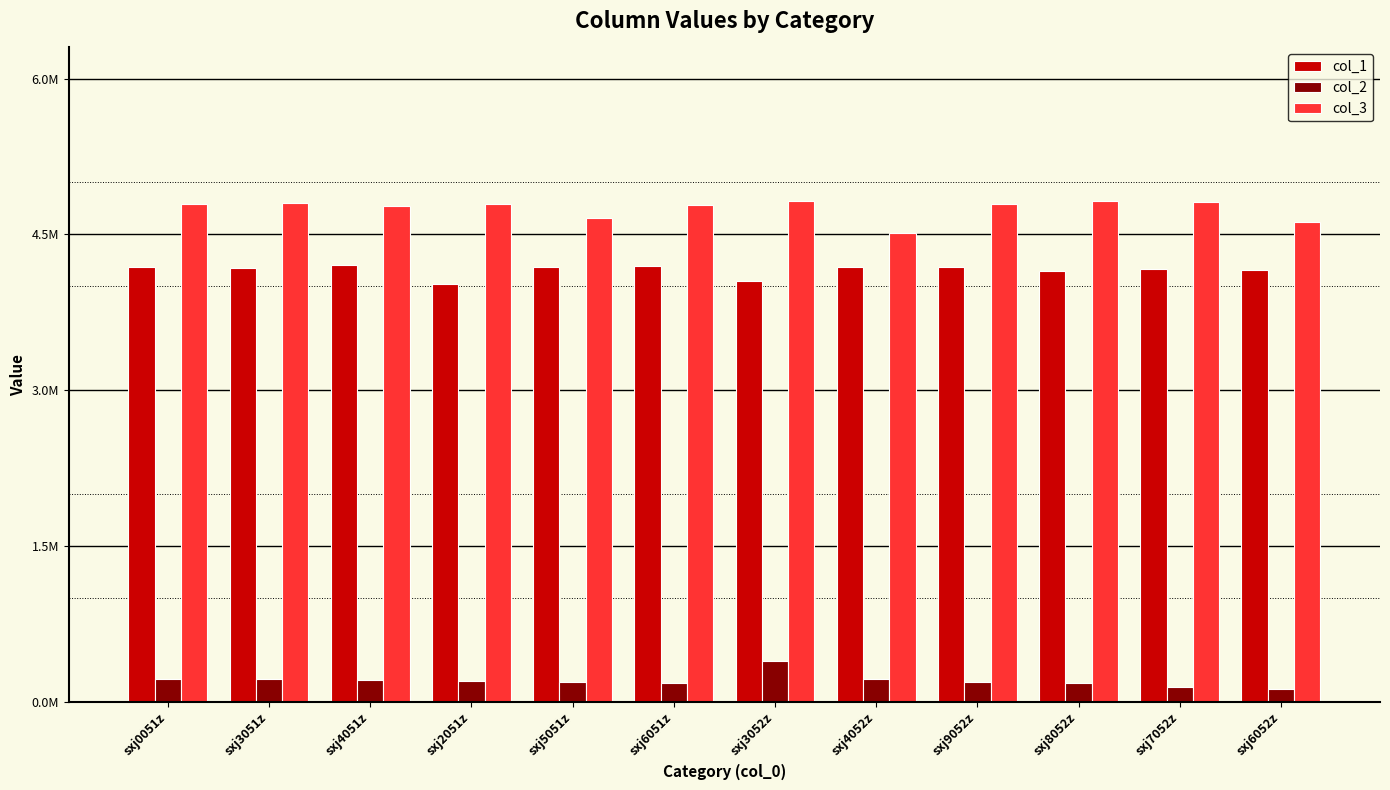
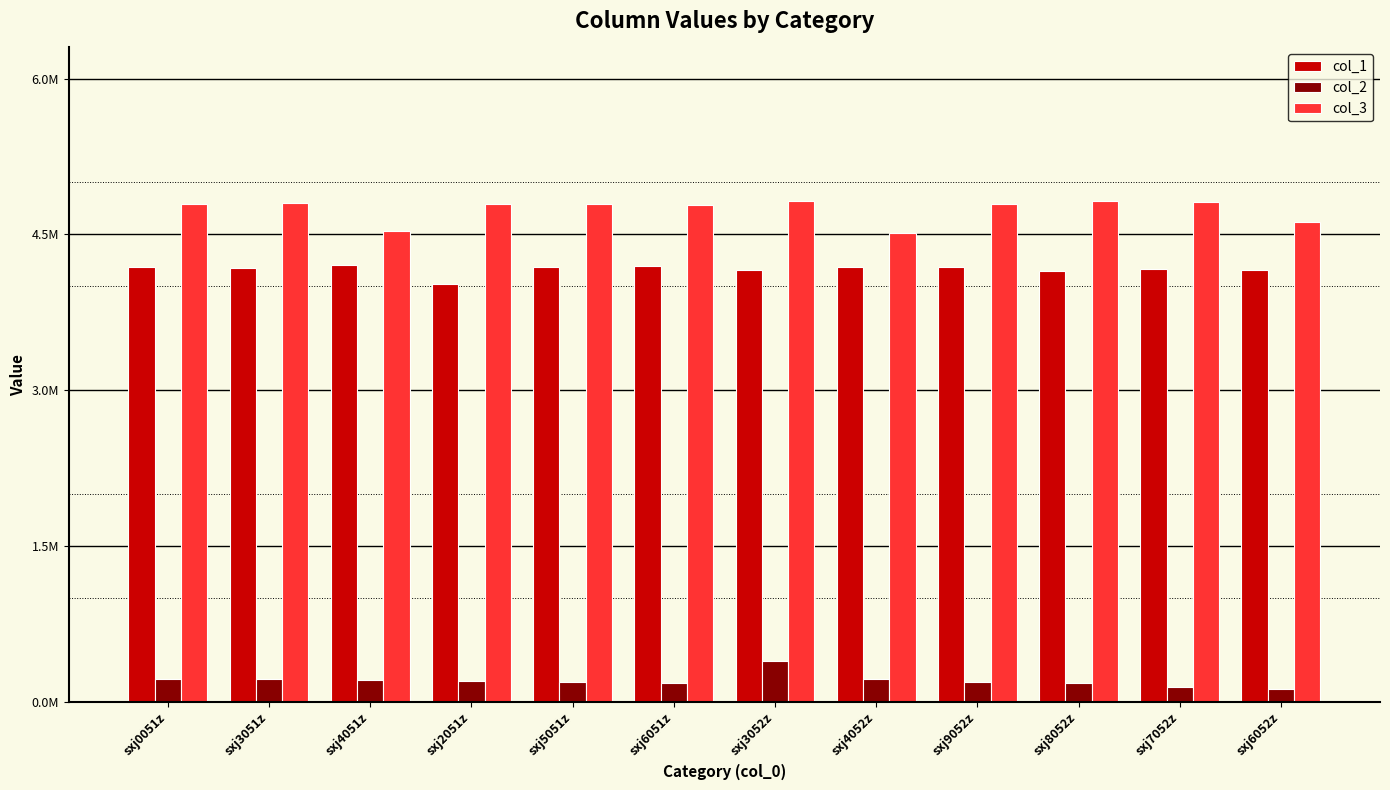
  {
    "col_1": {
      "sxj0051z": 4180000,
      "sxj3051z": 4180000,
      "sxj4051z": 4210000,
      "sxj2051z": 4030000,
      "sxj5051z": 4190000,
      "sxj6051z": 4190000,
-     "sxj3052z": 4050000,
+     "sxj3052z": 4160000,
      "sxj4052z": 4180000,
      "sxj9052z": 4180000,
      "sxj8052z": 4150000,
      "sxj7052z": 4170000,
      "sxj6052z": 4160000
    },
    "col_2": {
      "sxj0051z": 220000,
      "sxj3051z": 220000,
      "sxj4051z": 210000,
      "sxj2051z": 200000,
      "sxj5051z": 190000,
      "sxj6051z": 180000,
      "sxj3052z": 400000,
      "sxj4052z": 220000,
      "sxj9052z": 190000,
      "sxj8052z": 180000,
      "sxj7052z": 150000,
      "sxj6052z": 120000
    },
    "col_3": {
      "sxj0051z": 4790000,
      "sxj3051z": 4800000,
-     "sxj4051z": 4770000,
+     "sxj4051z": 4530000,
      "sxj2051z": 4790000,
-     "sxj5051z": 4660000,
+     "sxj5051z": 4790000,
      "sxj6051z": 4780000,
      "sxj3052z": 4820000,
      "sxj4052z": 4510000,
      "sxj9052z": 4790000,
      "sxj8052z": 4820000,
      "sxj7052z": 4810000,
      "sxj6052z": 4620000
    }
  }
